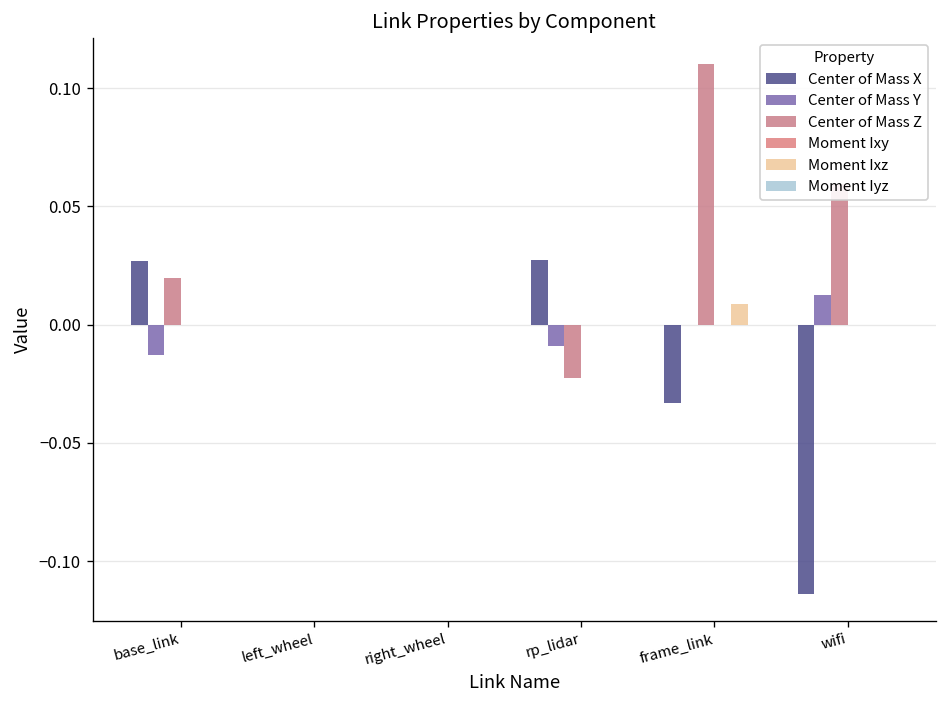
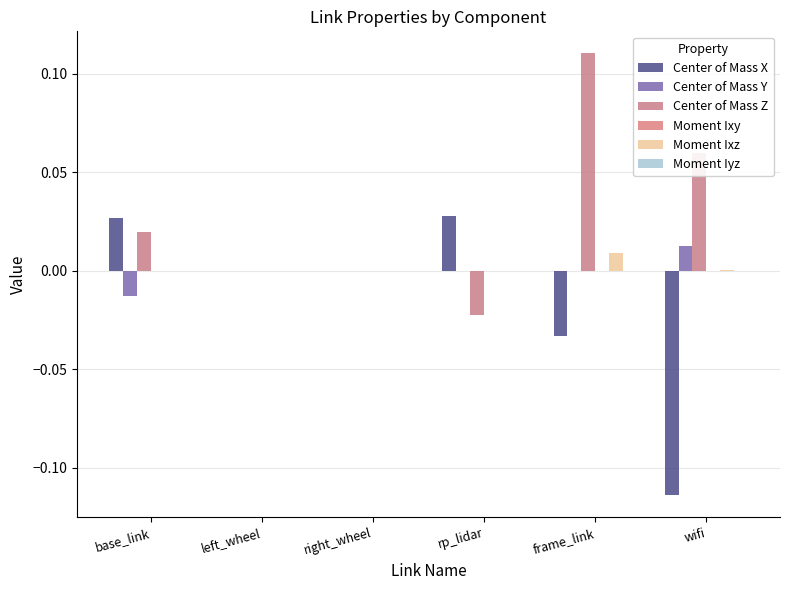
  {
    "Center of Mass X": {
      "base_link": 0.027,
      "right_wheel": 0.000,
      "rp_lidar": 0.027,
      "frame_link": -0.033,
      "wifi": -0.114
    },
    "Center of Mass Y": {
      "base_link": -0.013,
-     "rp_lidar": -0.009,
+     "rp_lidar": 0.000,
      "wifi": 0.013
    },
    "Moment Ixz": {
      "frame_link": 0.009
    }
  }
